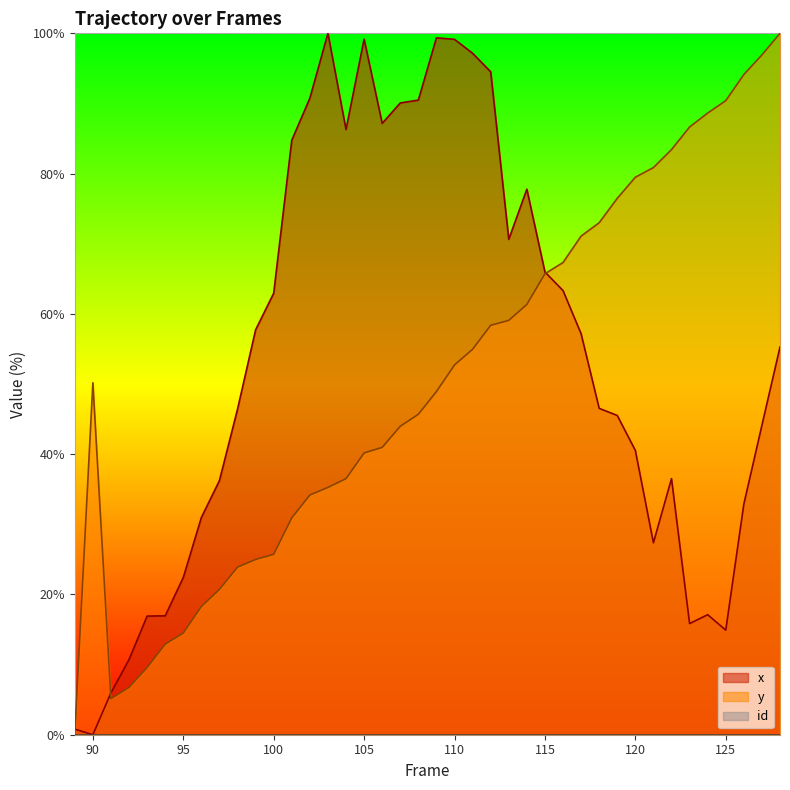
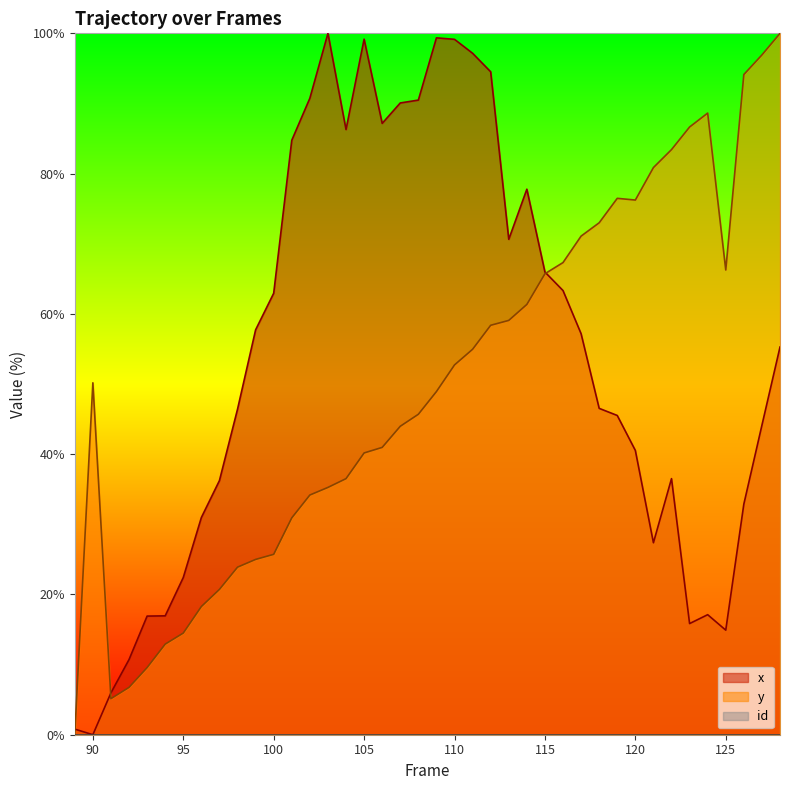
  {
    "x": {
      "95": "22%",
      "100": "63%",
      "105": "99%",
      "110": "99%",
      "120": "41%",
      "125": "15%"
    },
    "y": {
      "90": "50%",
      "95": "14%",
      "100": "26%",
      "105": "40%",
      "110": "53%",
-     "120": "79%",
-     "125": "90%"
+     "120": "76%",
+     "125": "66%"
    },
    "id": {
      "95": "0%",
      "100": "0%",
      "105": "0%",
      "110": "0%",
      "115": "0%",
      "120": "0%",
      "125": "0%"
    }
  }
